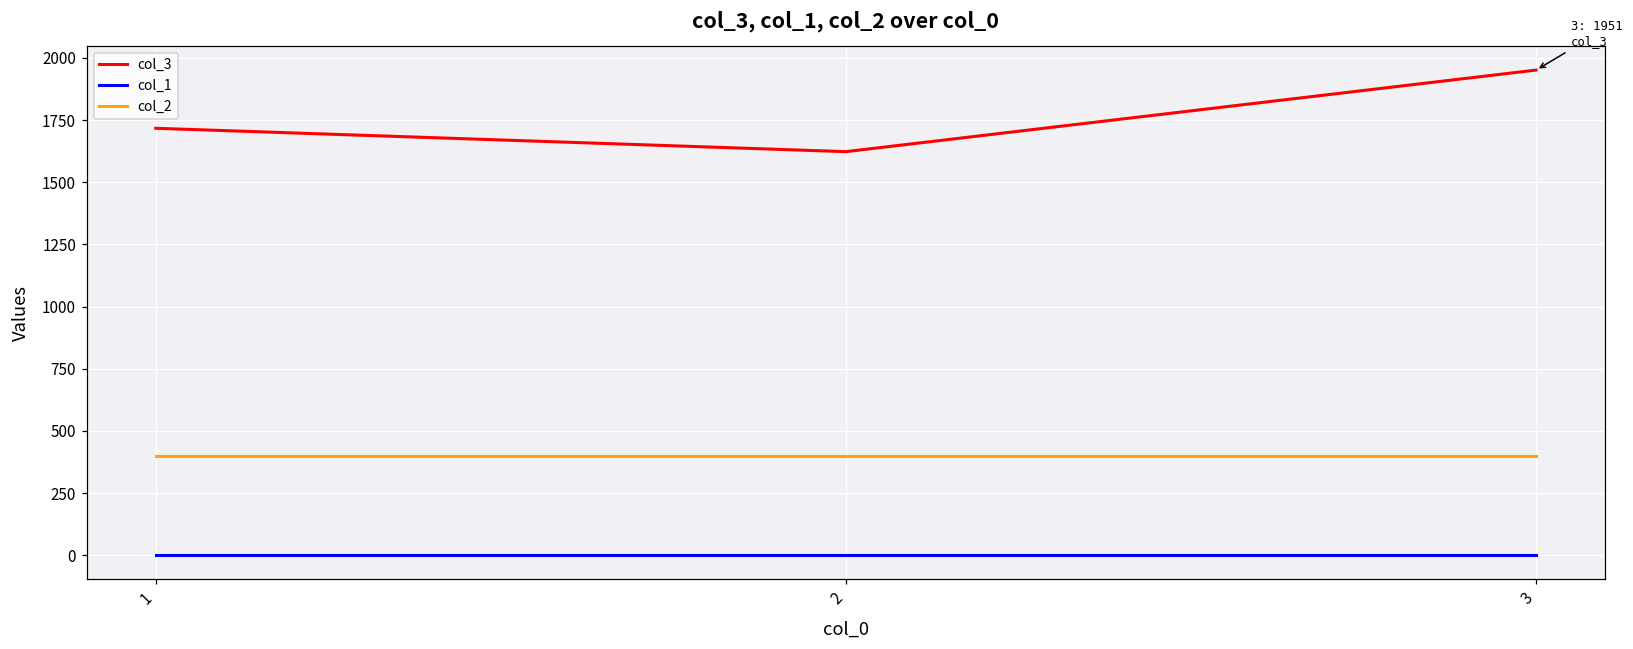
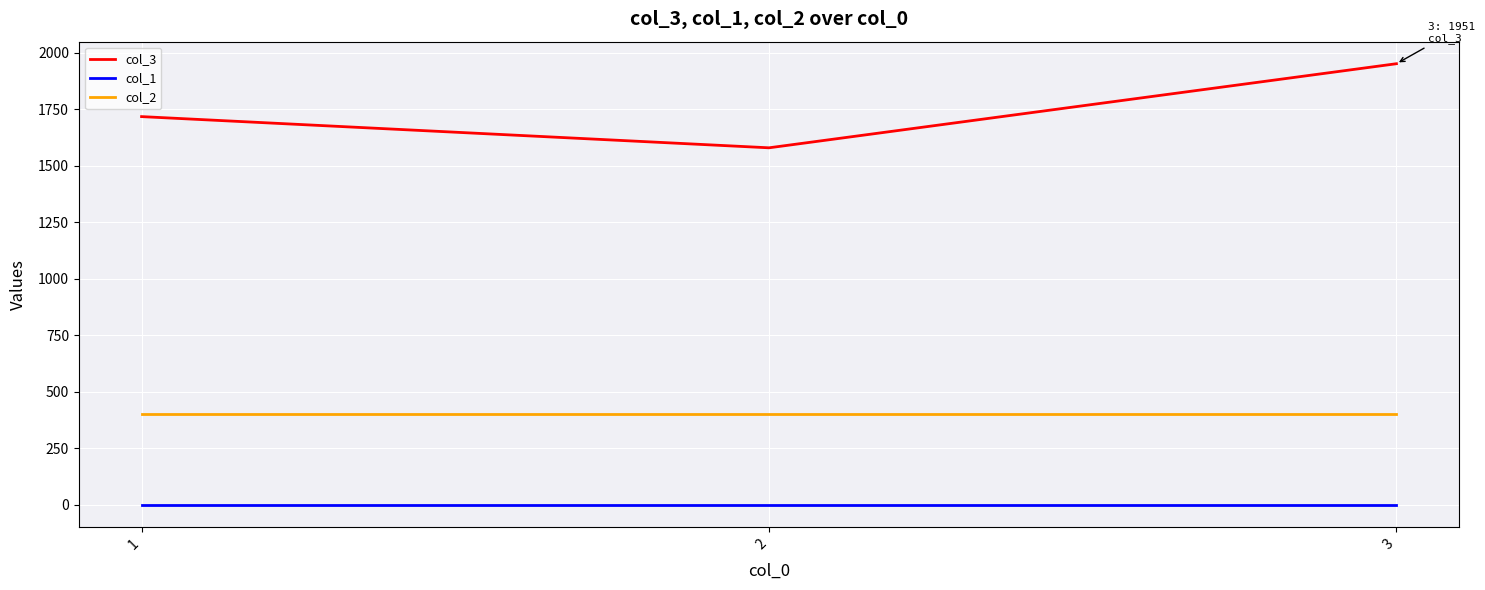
  {
    "col_3": {
      "1": 1720,
-     "2": 1620
+     "2": 1580
    },
    "col_1": {
      "1": 0,
      "2": 0,
      "3": 0
    },
    "col_2": {
      "1": 400,
      "2": 400,
      "3": 400
    }
  }
